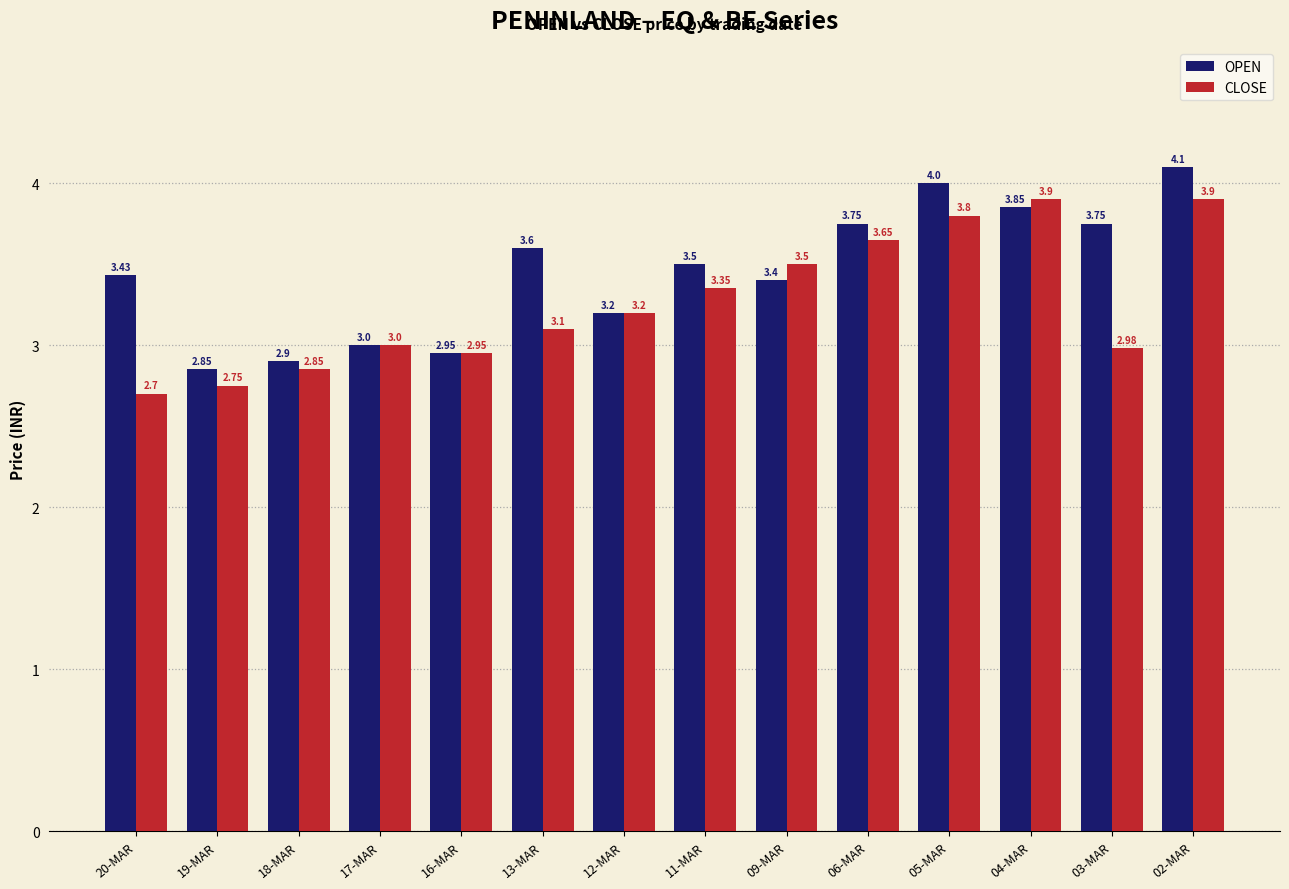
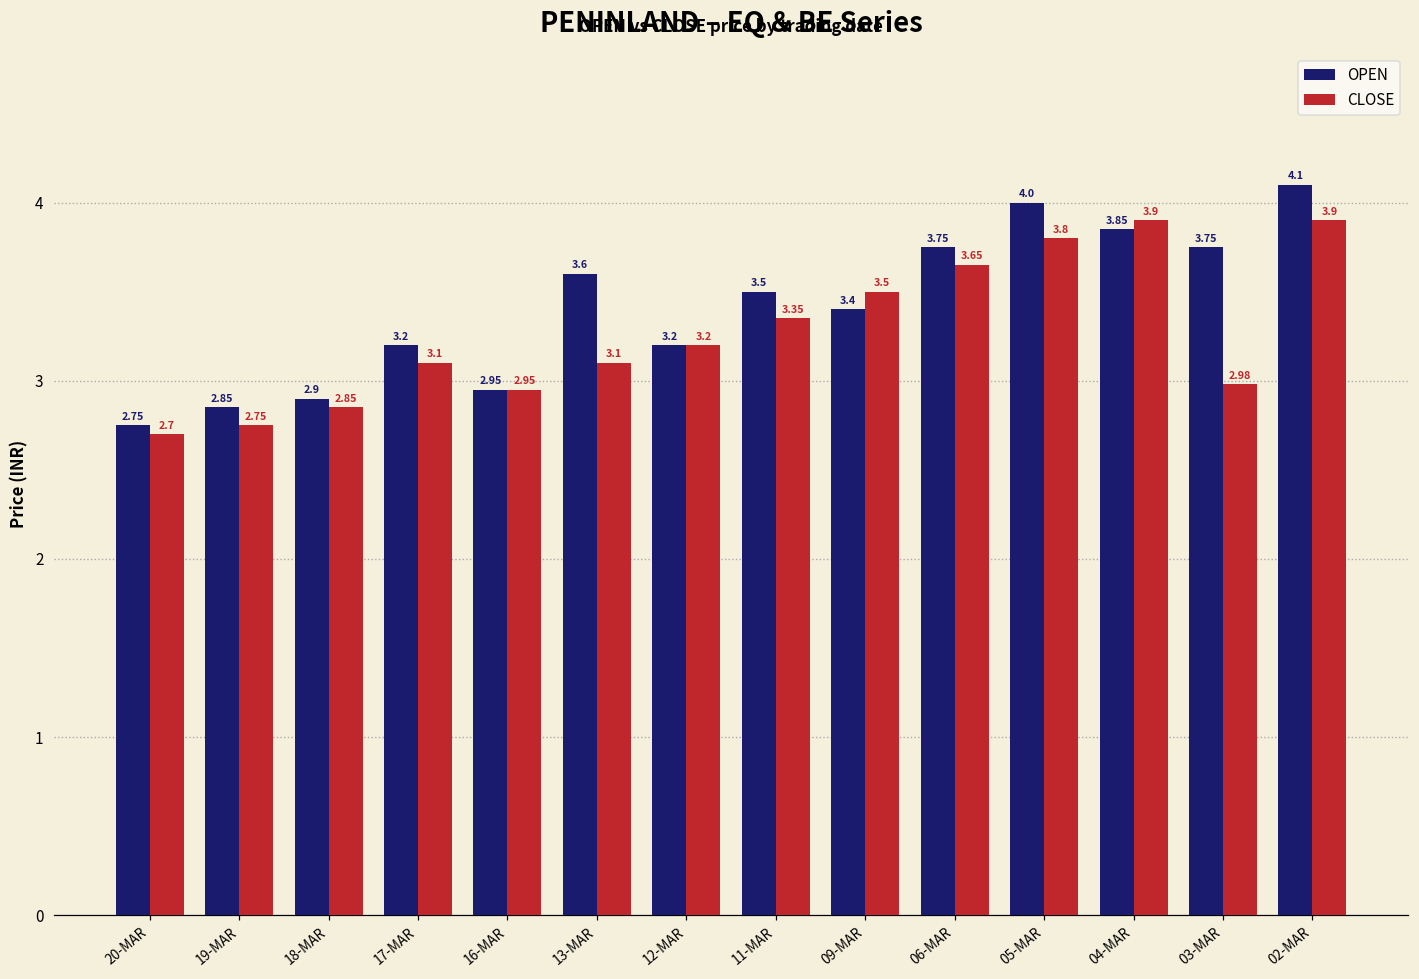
  {
    "OPEN": {
-     "20-MAR": 3.43,
+     "20-MAR": 2.75,
      "19-MAR": 2.85,
      "18-MAR": 2.9,
-     "17-MAR": 3.0,
+     "17-MAR": 3.2,
      "16-MAR": 2.95,
      "13-MAR": 3.6,
      "12-MAR": 3.2,
      "11-MAR": 3.5,
      "09-MAR": 3.4,
      "06-MAR": 3.75,
      "05-MAR": 4.0,
      "04-MAR": 3.85,
      "03-MAR": 3.75,
      "02-MAR": 4.1
    },
    "CLOSE": {
      "20-MAR": 2.7,
      "19-MAR": 2.75,
      "18-MAR": 2.85,
-     "17-MAR": 3.0,
+     "17-MAR": 3.1,
      "16-MAR": 2.95,
      "13-MAR": 3.1,
      "12-MAR": 3.2,
      "11-MAR": 3.35,
      "09-MAR": 3.5,
      "06-MAR": 3.65,
      "05-MAR": 3.8,
      "04-MAR": 3.9,
      "03-MAR": 2.98,
      "02-MAR": 3.9
    }
  }
